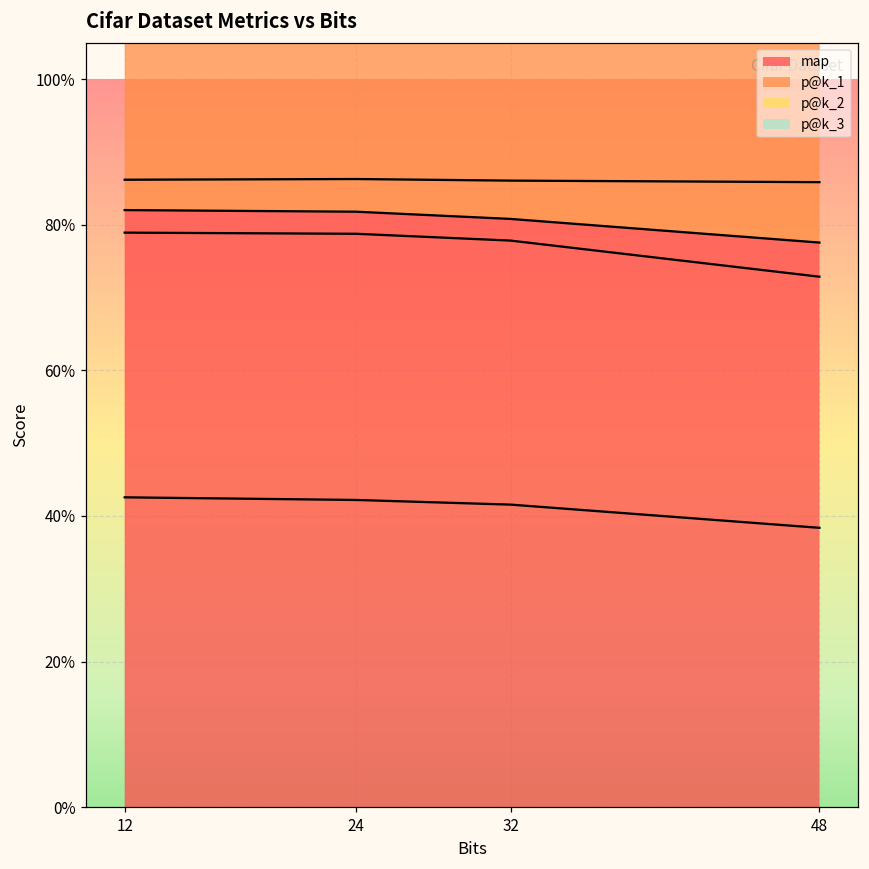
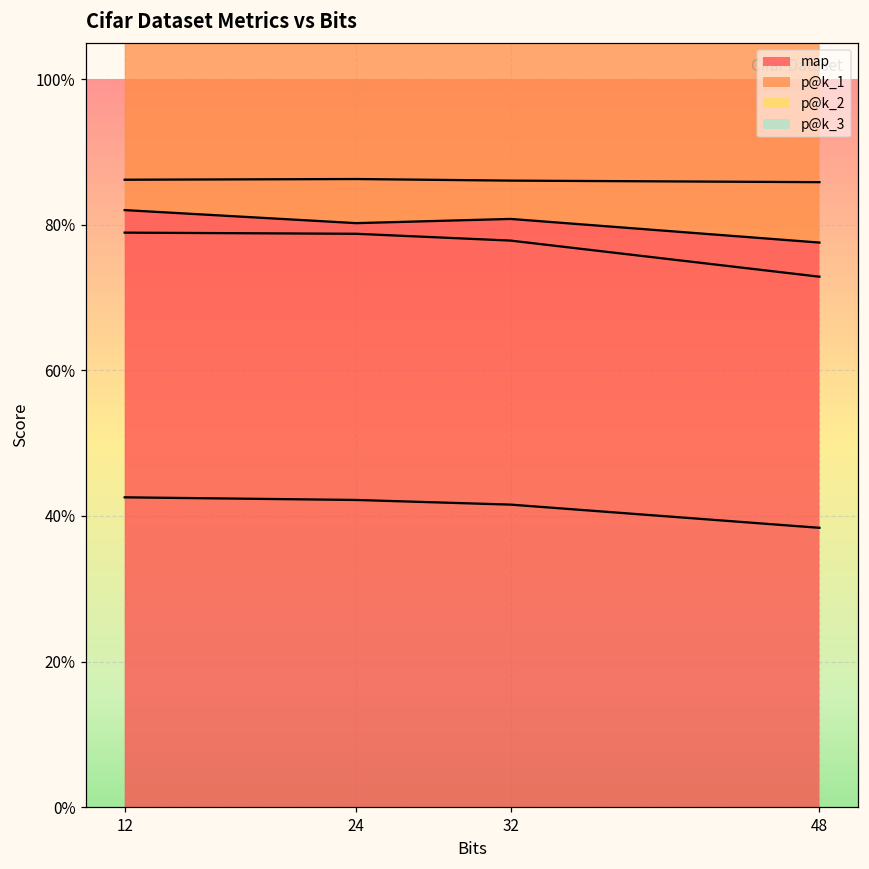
  {
    "map": {
      "12": "82%",
-     "24": "82%",
+     "24": "80%",
      "32": "81%",
      "48": "78%"
    }
  }
